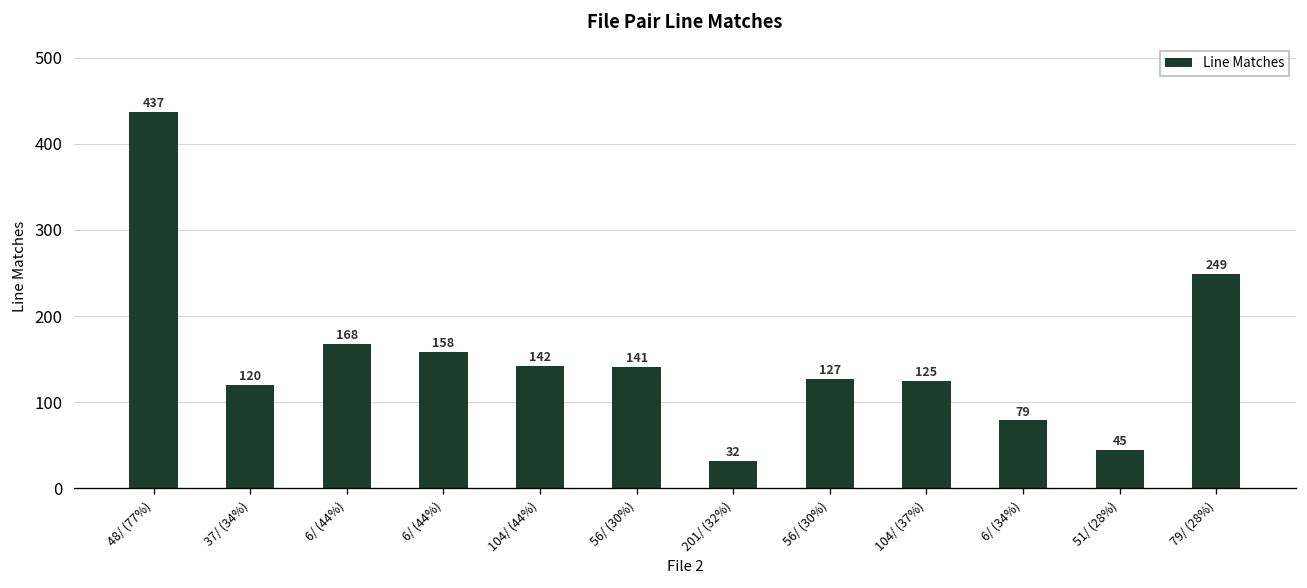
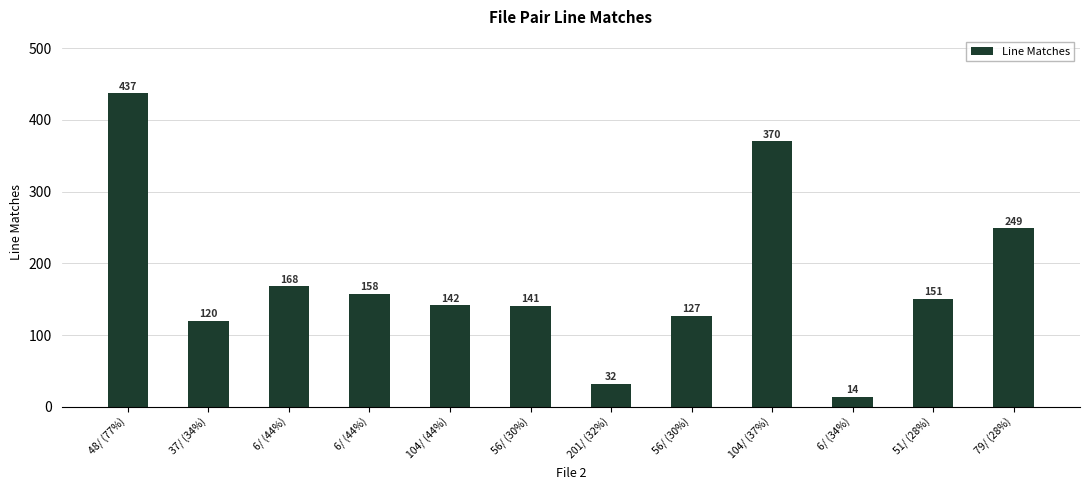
  {
    "48/ (77%)": 437,
    "37/ (34%)": 120,
    "104/ (44%)": 142,
    "201/ (32%)": 32,
-   "104/ (37%)": 125,
-   "6/ (34%)": 79,
-   "51/ (28%)": 45,
+   "104/ (37%)": 370,
+   "6/ (34%)": 14,
+   "51/ (28%)": 151,
    "79/ (28%)": 249
  }
